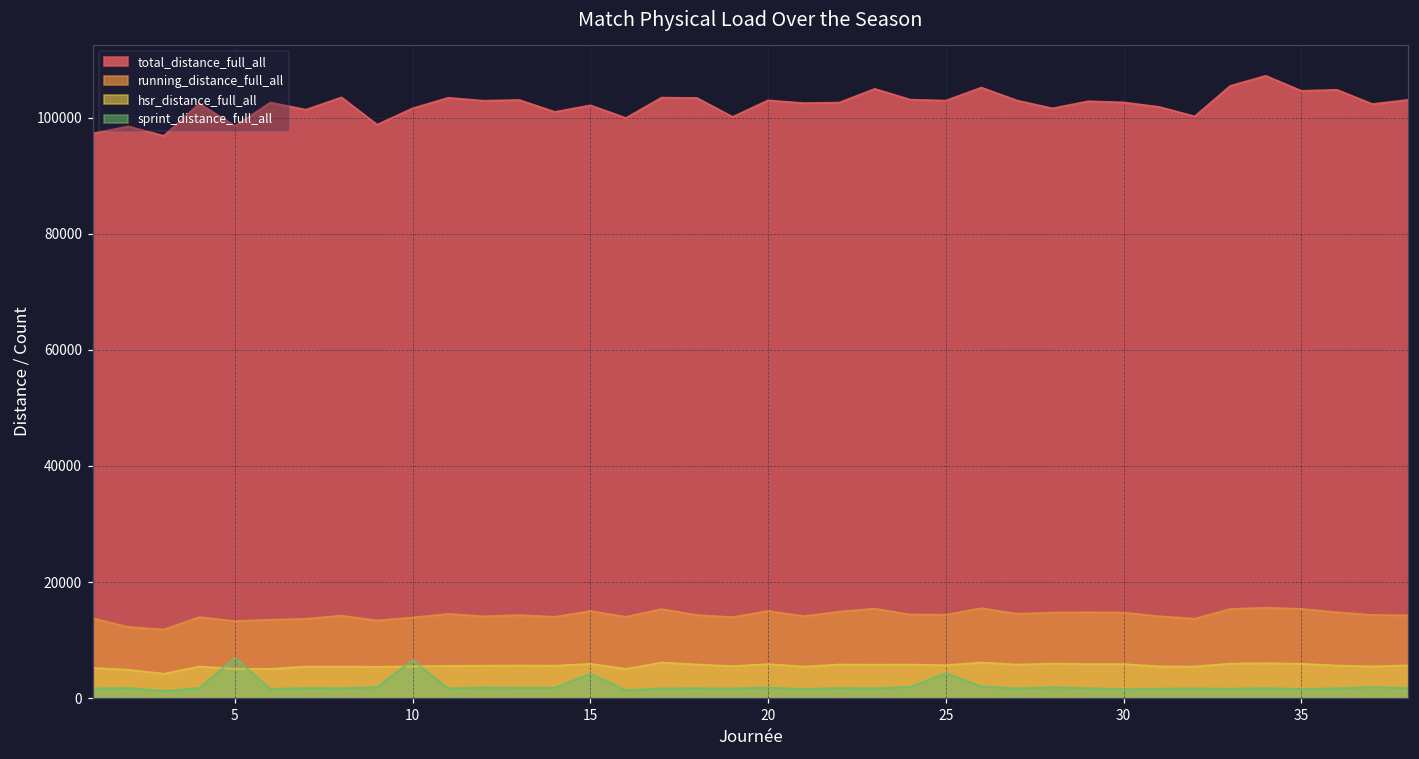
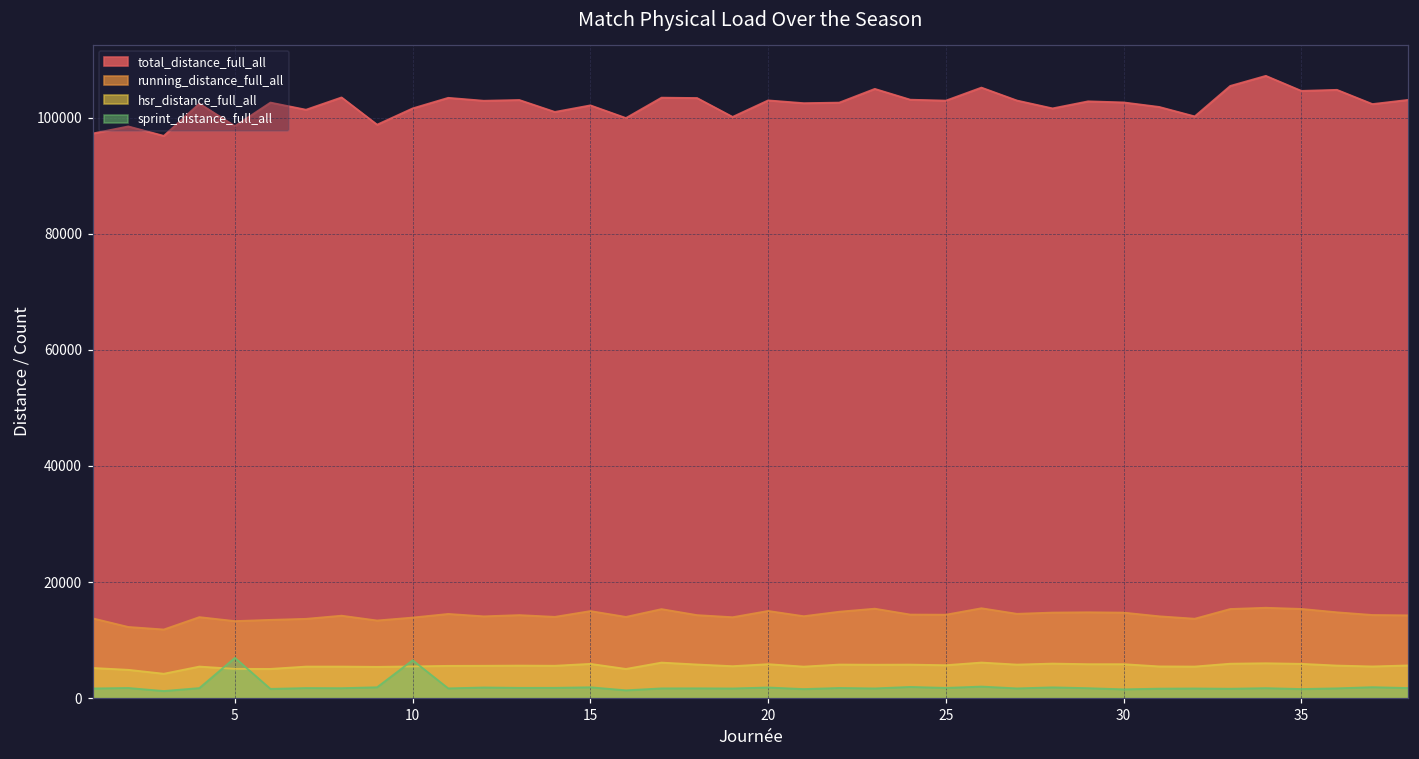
  {
    "sprint_distance_full_all": {
      "5": 7000,
      "10": 7000,
-     "15": 4000,
+     "15": 2000,
      "20": 2000,
-     "25": 4000,
+     "25": 2000,
      "30": 2000,
      "35": 2000
    }
  }
